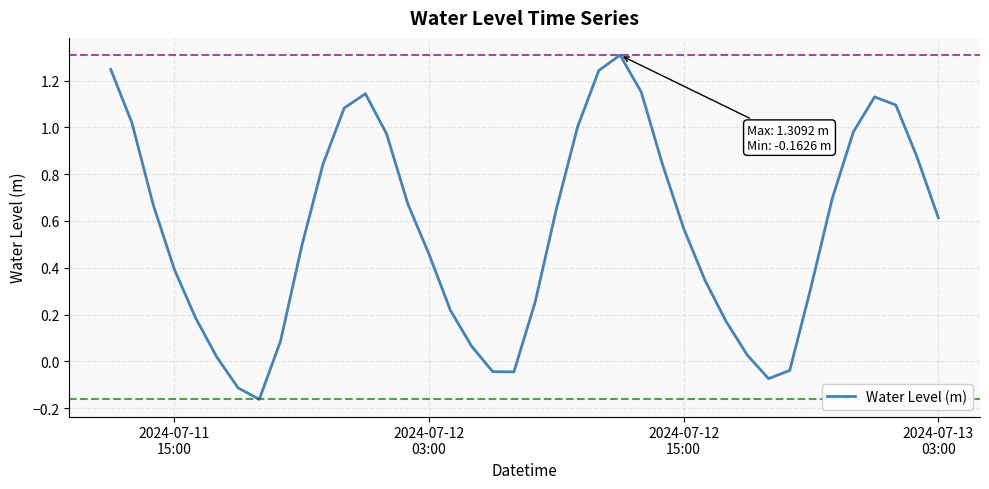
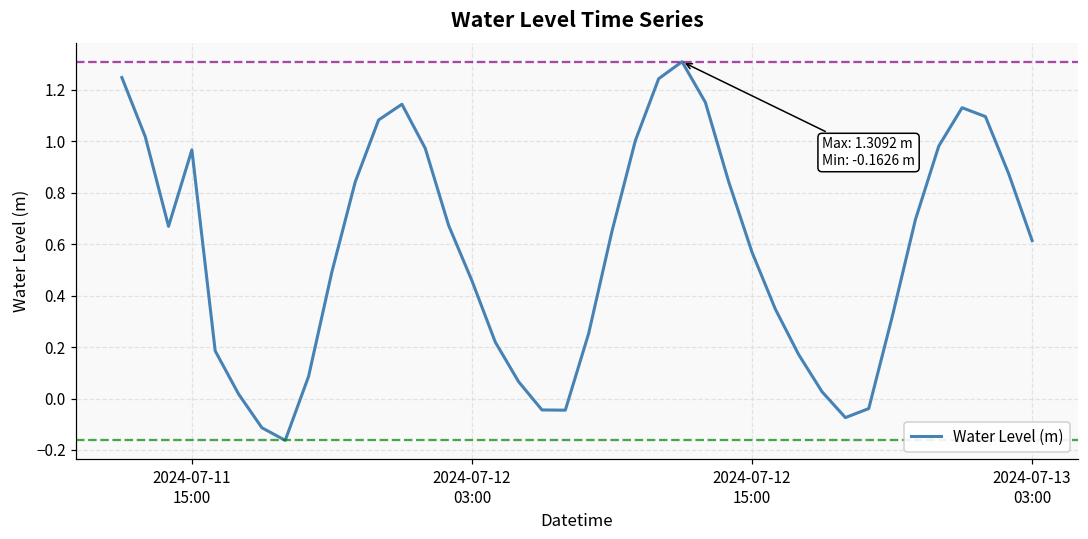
  {
-   "2024-07-11 15:00": 0.39,
+   "2024-07-11 15:00": 0.97,
    "2024-07-12 03:00": 0.46,
    "2024-07-12 15:00": 0.57,
    "2024-07-13 03:00": 0.61
  }
